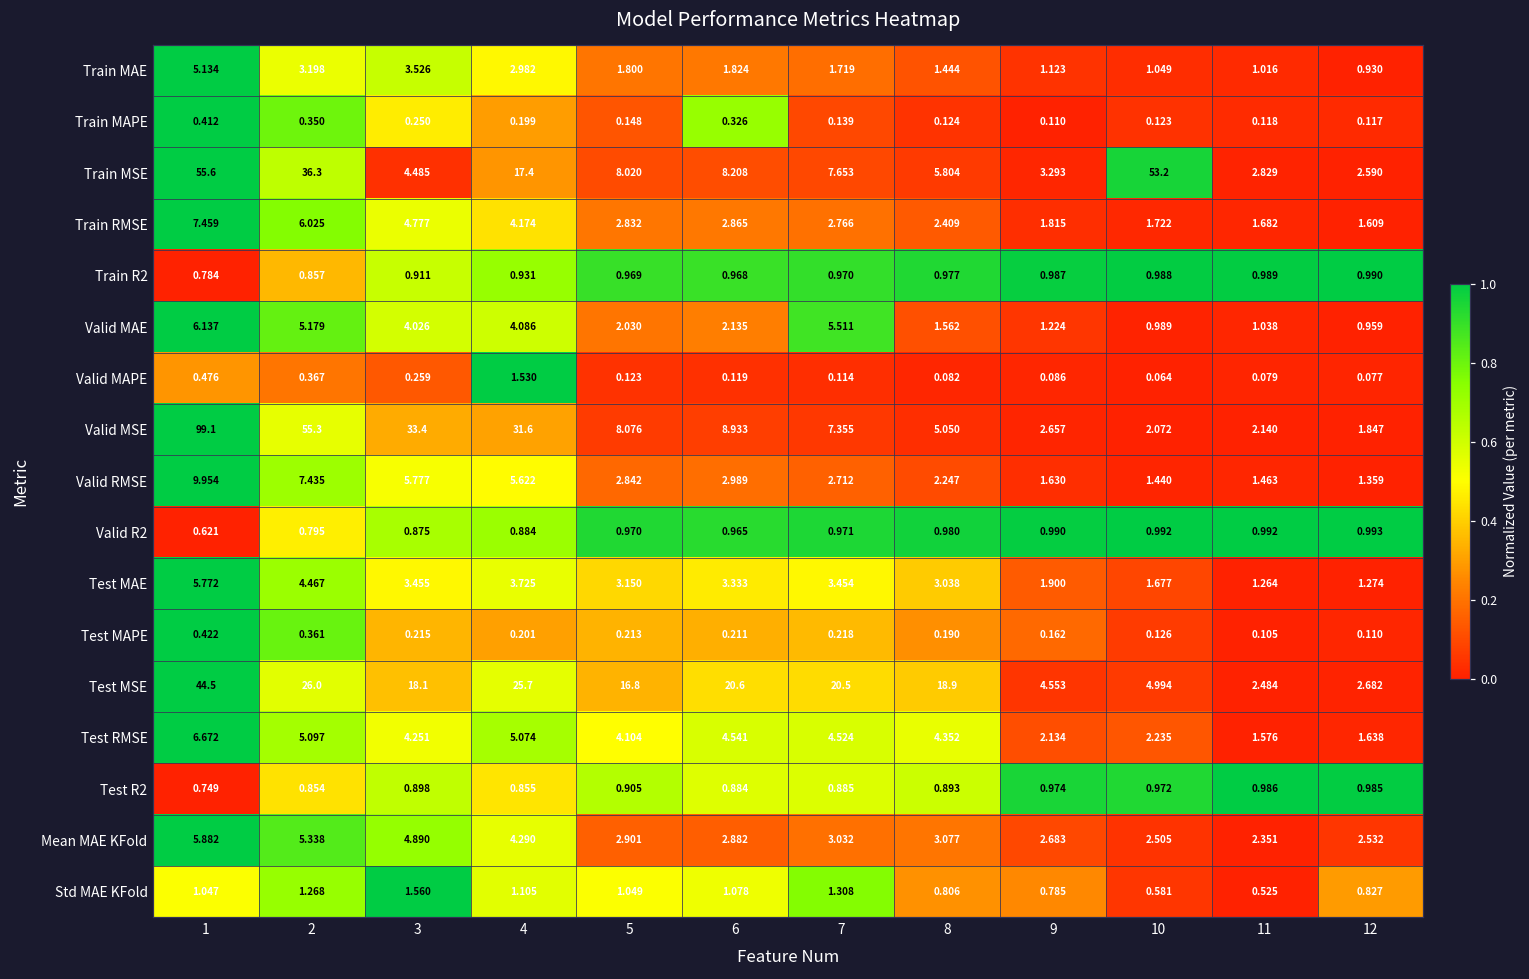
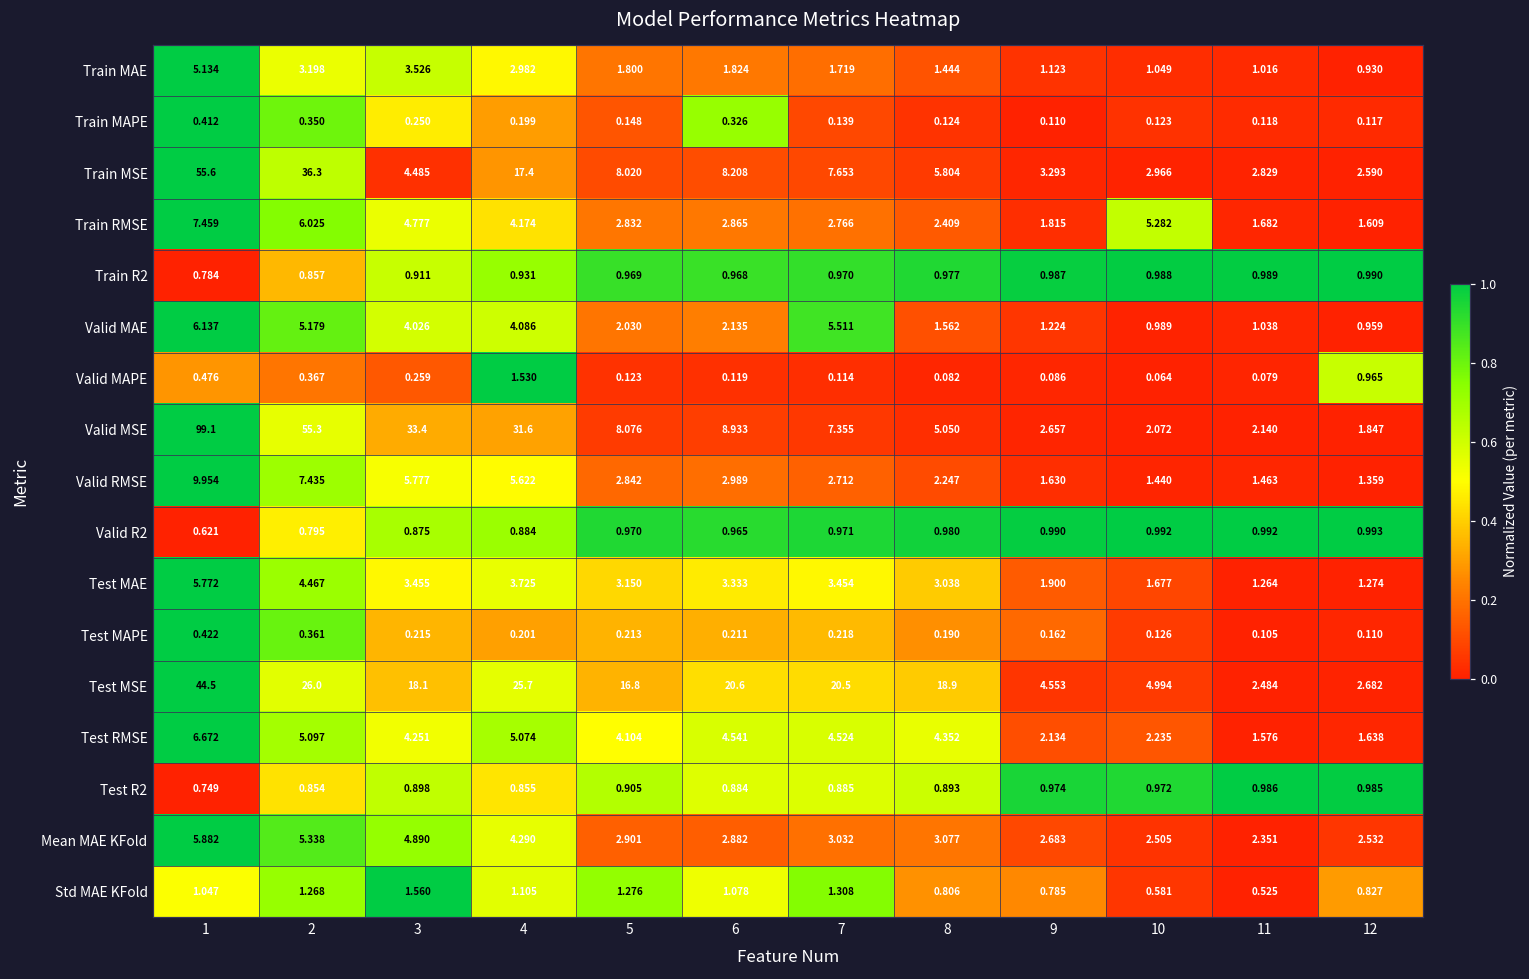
  {
    "Train MSE": {
      "1": 55.6,
      "2": 36.3,
      "3": 4.485,
      "4": 17.4,
      "5": 8.020,
      "6": 8.208,
      "7": 7.653,
      "8": 5.804,
      "9": 3.293,
-     "10": 53.2,
+     "10": 2.966,
      "11": 2.829,
      "12": 2.590
    },
    "Train RMSE": {
      "1": 7.459,
      "2": 6.025,
      "3": 4.777,
      "4": 4.174,
      "5": 2.832,
      "6": 2.865,
      "7": 2.766,
      "8": 2.409,
      "9": 1.815,
-     "10": 1.722,
+     "10": 5.282,
      "11": 1.682,
      "12": 1.609
    },
    "Valid MAPE": {
      "1": 0.476,
      "2": 0.367,
      "3": 0.259,
      "4": 1.530,
      "5": 0.123,
      "6": 0.119,
      "7": 0.114,
      "8": 0.082,
      "9": 0.086,
      "10": 0.064,
      "11": 0.079,
-     "12": 0.077
+     "12": 0.965
    },
    "Std MAE KFold": {
      "1": 1.047,
      "2": 1.268,
      "3": 1.560,
      "4": 1.105,
-     "5": 1.049,
+     "5": 1.276,
      "6": 1.078,
      "7": 1.308,
      "8": 0.806,
      "9": 0.785,
      "10": 0.581,
      "11": 0.525,
      "12": 0.827
    }
  }
